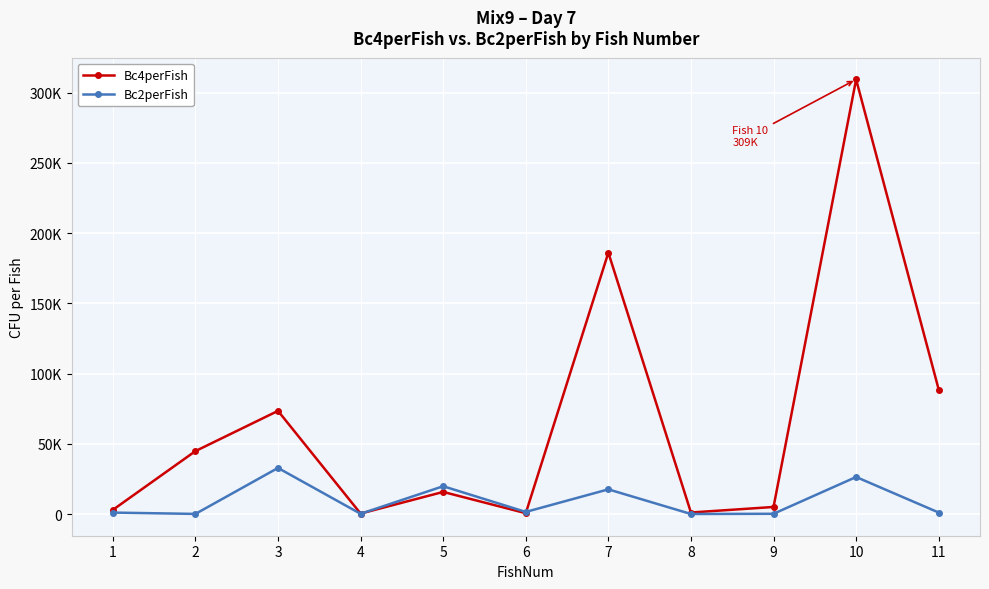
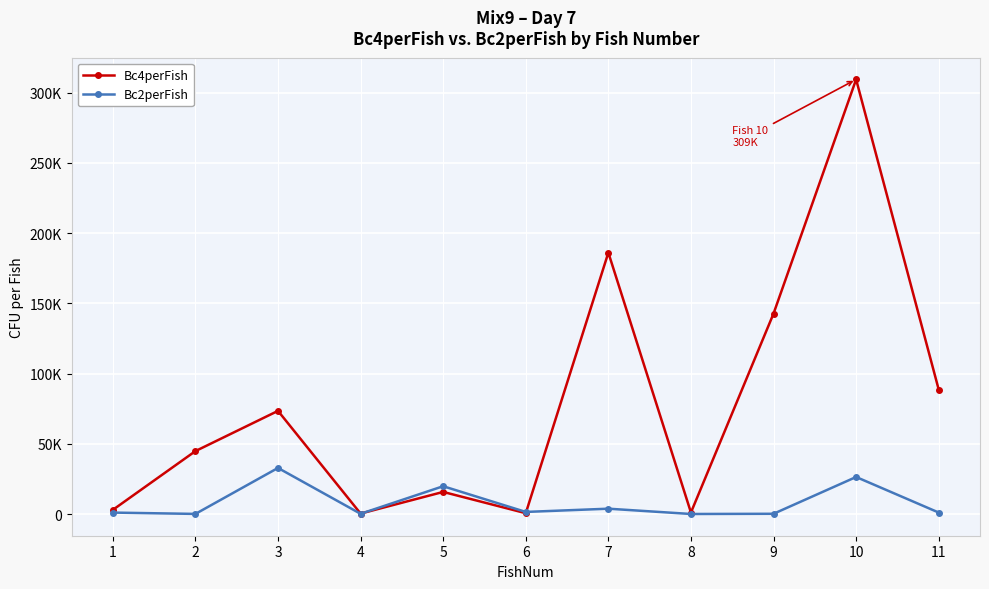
  {
    "Bc4perFish": {
      "1": 3000,
      "2": 45000,
      "3": 74000,
      "5": 16000,
      "7": 186000,
-     "9": 5000,
+     "9": 143000,
      "11": 89000
    },
    "Bc2perFish": {
      "1": 1000,
      "2": 0,
      "3": 33000,
      "5": 20000,
-     "7": 18000,
+     "7": 4000,
      "9": 0,
      "10": 26000,
      "11": 1000
    }
  }
